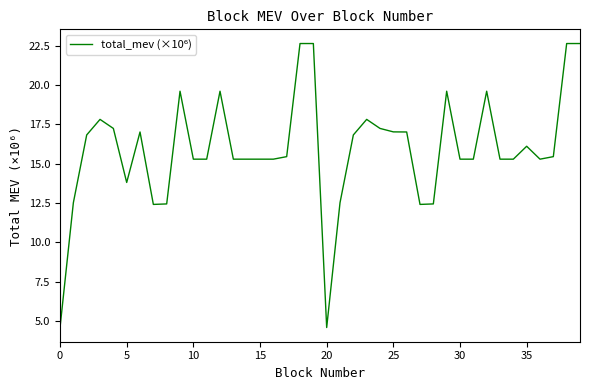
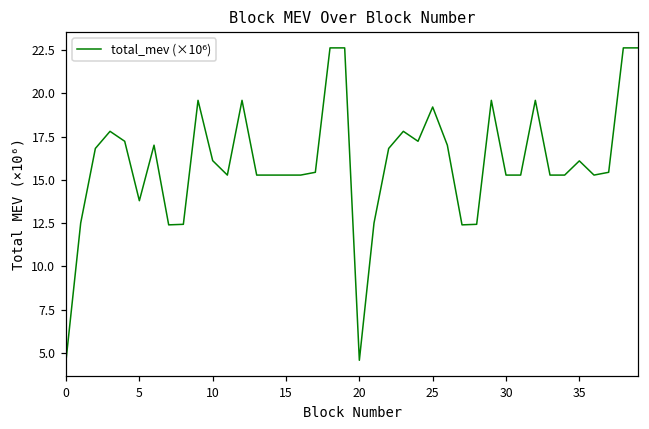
  {
    "0": 4.6,
    "5": 13.8,
-   "10": 15.3,
+   "10": 16.1,
    "15": 15.3,
    "20": 4.6,
-   "25": 17.0,
+   "25": 19.2,
    "30": 15.3,
    "35": 16.1
  }
